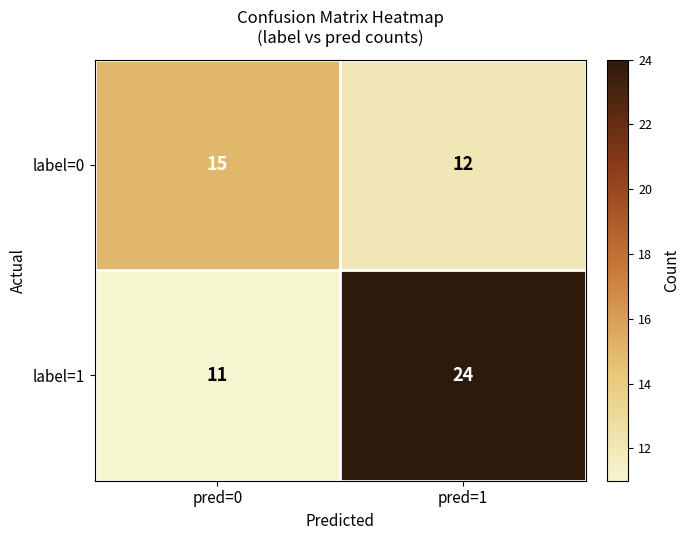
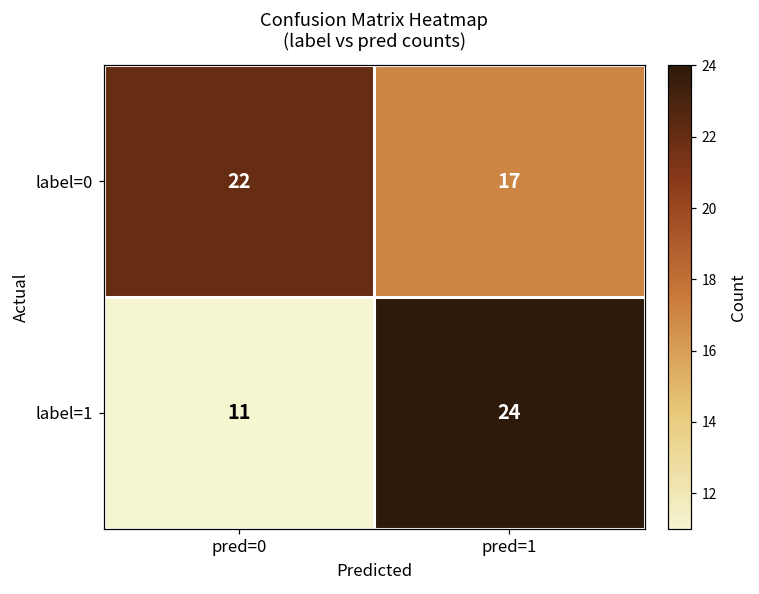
  {
    "label=0": {
-     "pred=0": 15,
-     "pred=1": 12
+     "pred=0": 22,
+     "pred=1": 17
    },
    "label=1": {
      "pred=0": 11,
      "pred=1": 24
    }
  }
